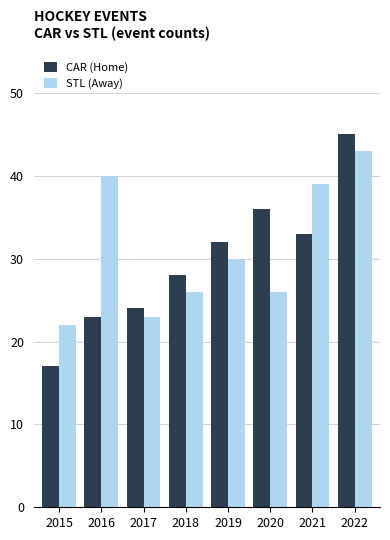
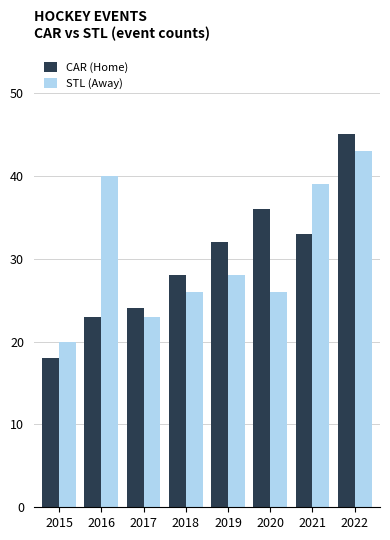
  {
    "CAR (Home)": {
-     "2015": 17,
+     "2015": 18,
      "2016": 23,
      "2017": 24,
      "2018": 28,
      "2019": 32,
      "2020": 36,
      "2021": 33,
      "2022": 45
    },
    "STL (Away)": {
-     "2015": 22,
+     "2015": 20,
      "2016": 40,
      "2017": 23,
      "2018": 26,
-     "2019": 30,
+     "2019": 28,
      "2020": 26,
      "2021": 39,
      "2022": 43
    }
  }
